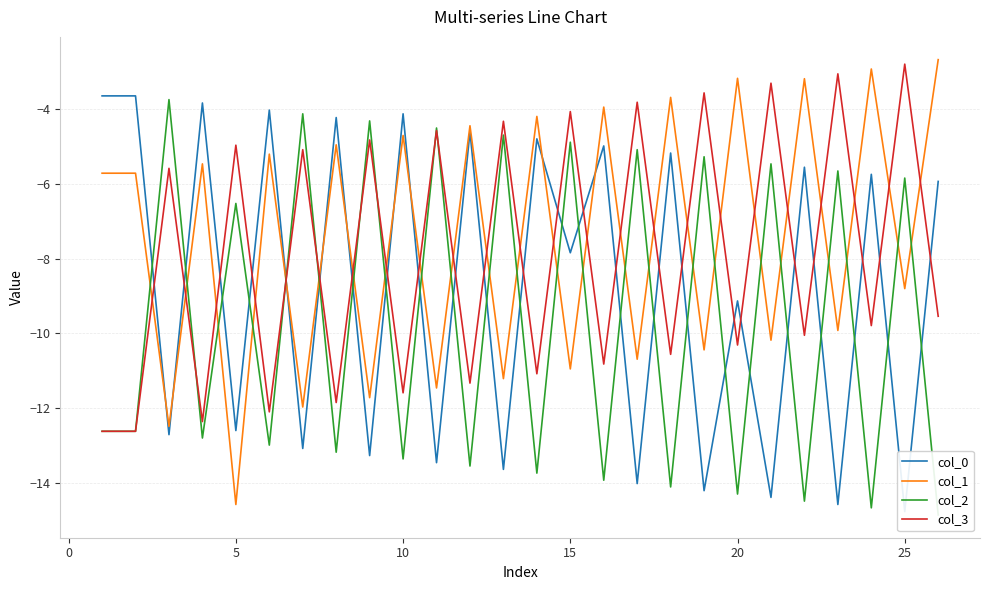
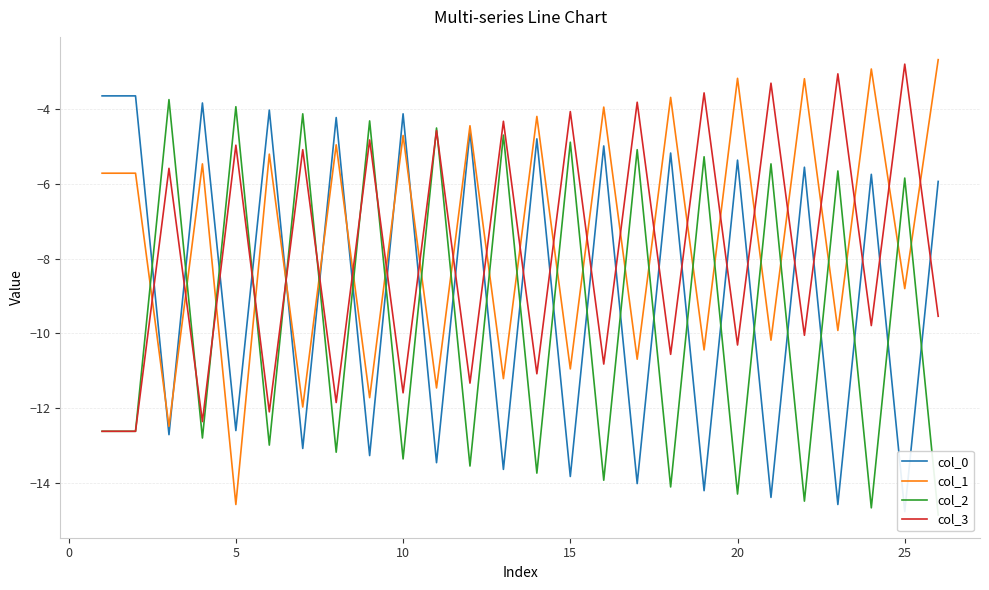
  {
    "col_0": {
      "5": -12.6,
      "10": -4.1,
-     "15": -7.8,
-     "20": -9.1
+     "15": -13.8,
+     "20": -5.4
    },
    "col_1": {
      "5": -14.6,
      "10": -4.7,
      "15": -11.0,
      "20": -3.2,
      "25": -8.8
    },
    "col_2": {
-     "5": -6.5,
+     "5": -3.9,
      "10": -13.4,
      "15": -4.9,
      "20": -14.3,
      "25": -5.8
    },
    "col_3": {
      "5": -5.0,
      "10": -11.6,
      "15": -4.1,
      "20": -10.3,
      "25": -2.8
    }
  }
